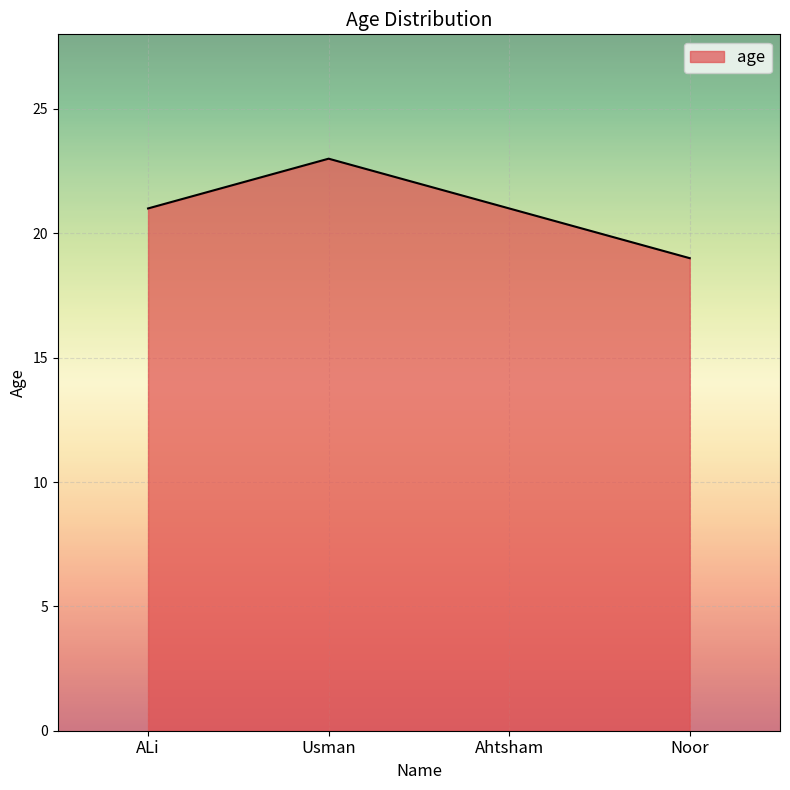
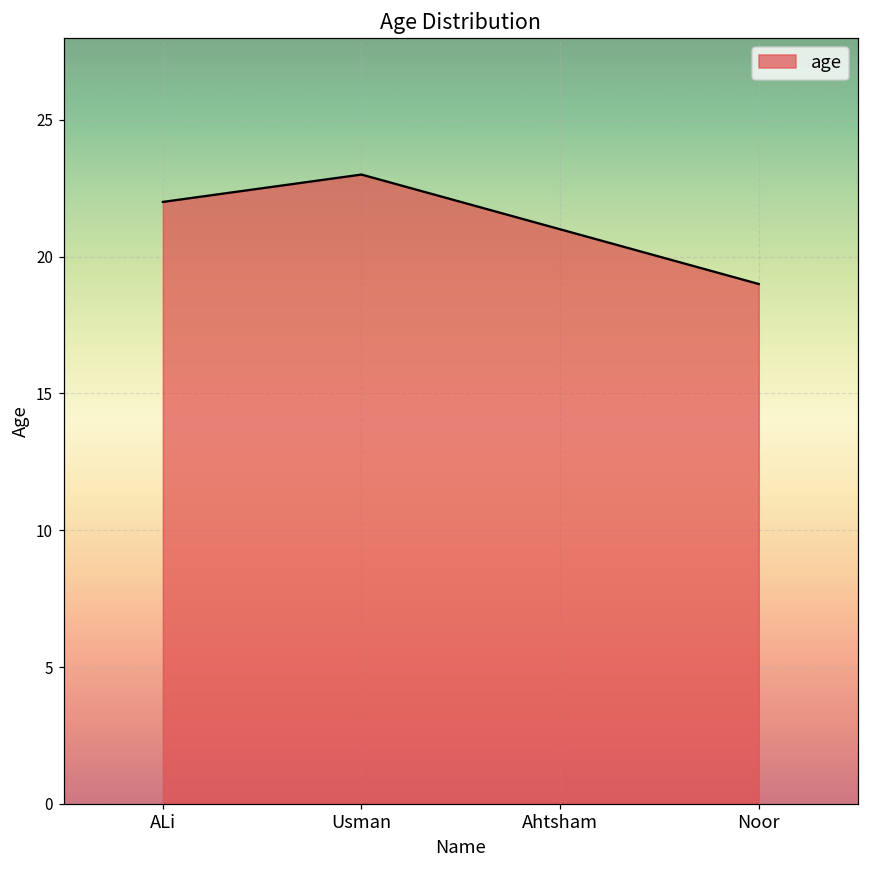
  {
-   "ALi": 21,
+   "ALi": 22,
    "Usman": 23,
    "Ahtsham": 21,
    "Noor": 19
  }
